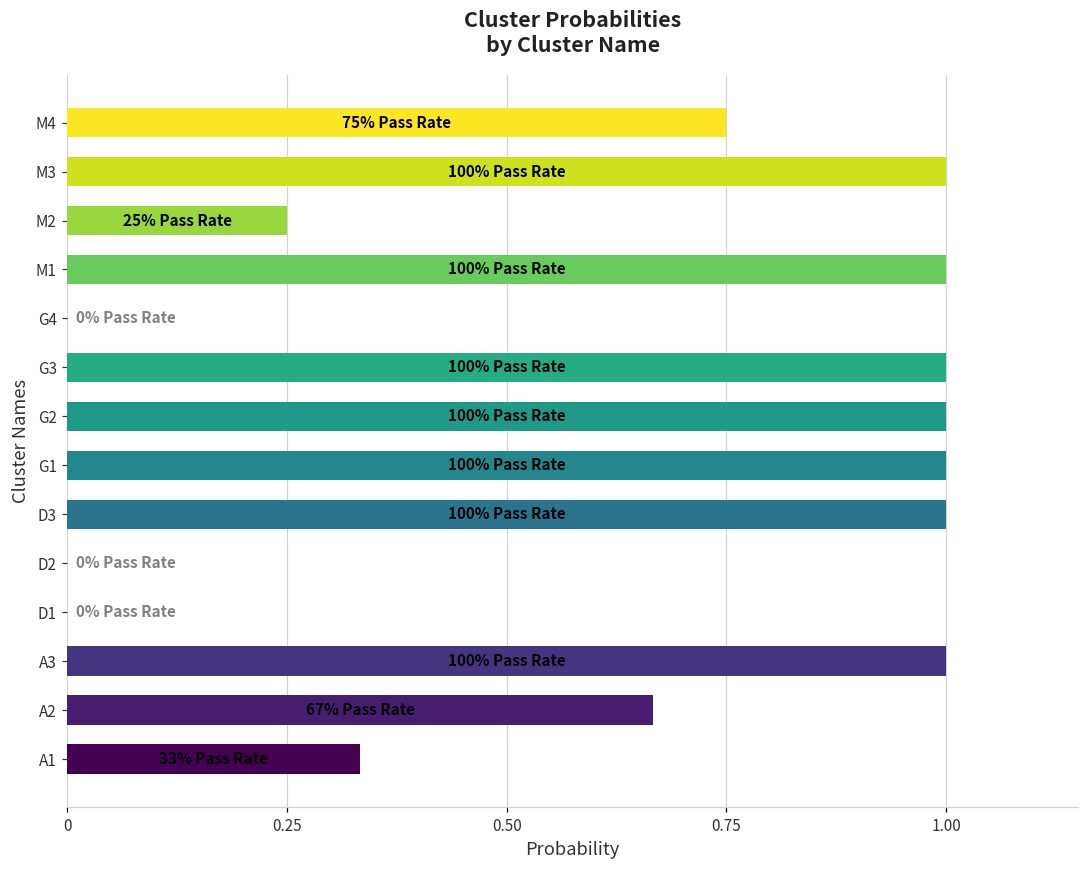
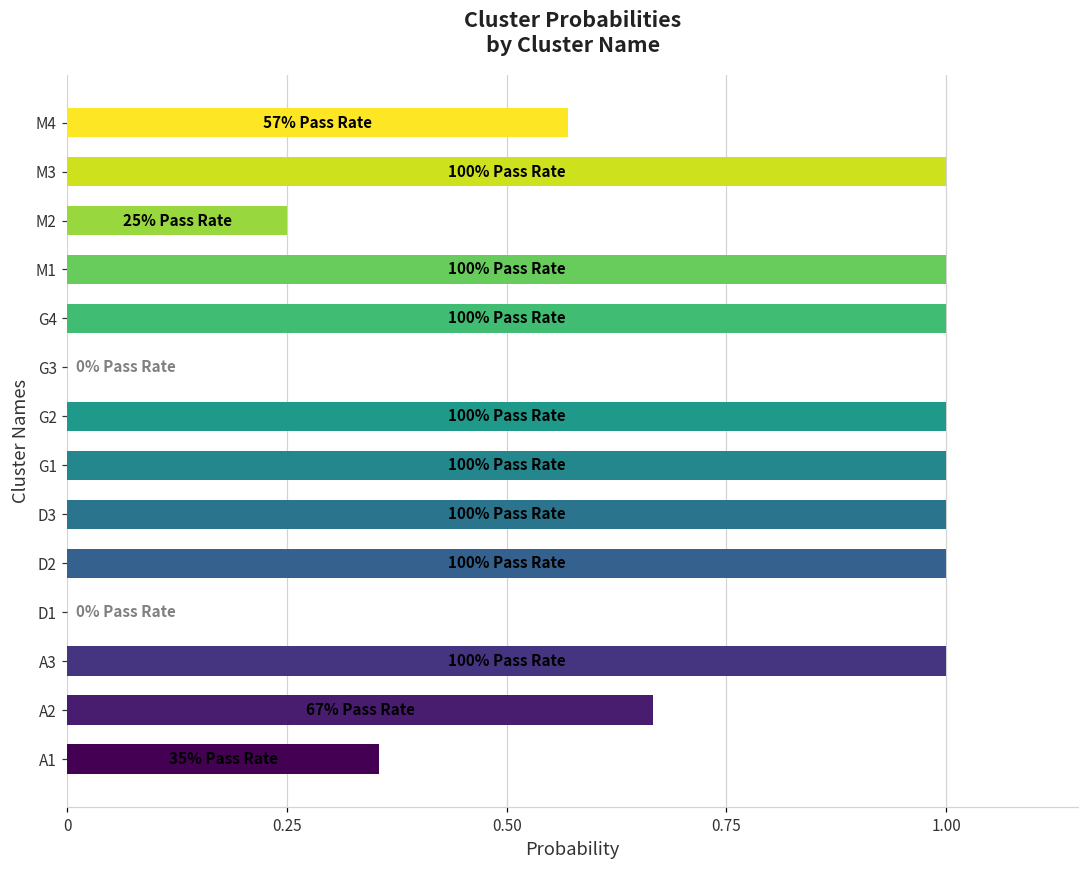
  {
-   "M4": "75%",
+   "M4": "57%",
    "M3": "100%",
    "M2": "25%",
    "M1": "100%",
-   "G4": "0%",
-   "G3": "100%",
+   "G4": "100%",
+   "G3": "0%",
    "G2": "100%",
    "G1": "100%",
    "D3": "100%",
-   "D2": "0%",
+   "D2": "100%",
    "D1": "0%",
    "A3": "100%",
    "A2": "67%",
-   "A1": "33%"
+   "A1": "35%"
  }
